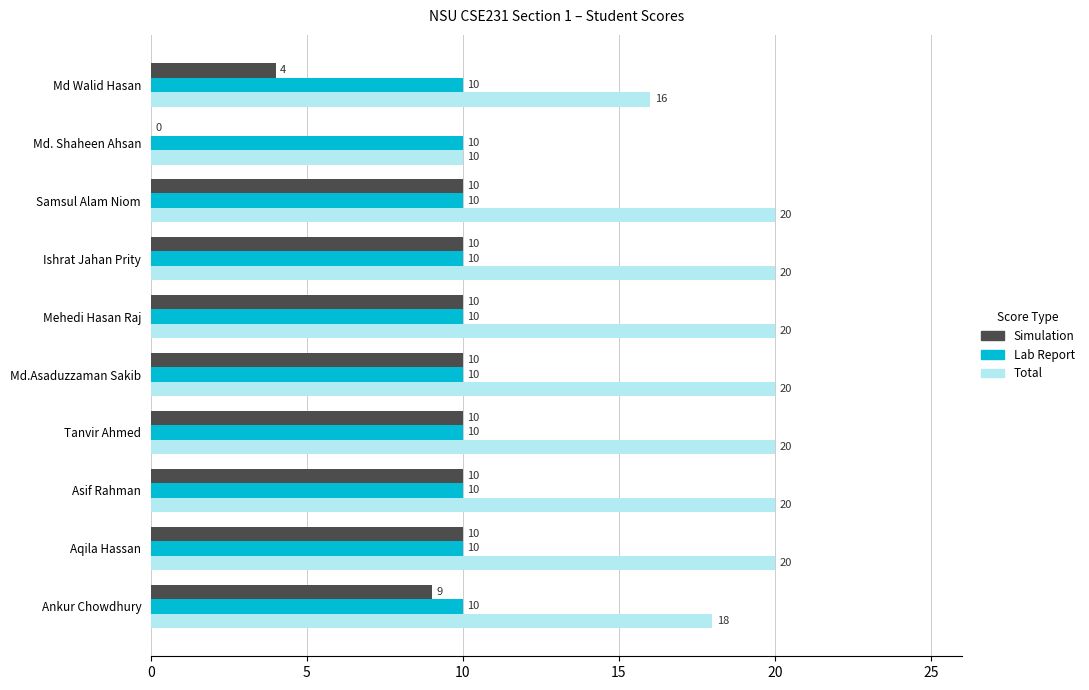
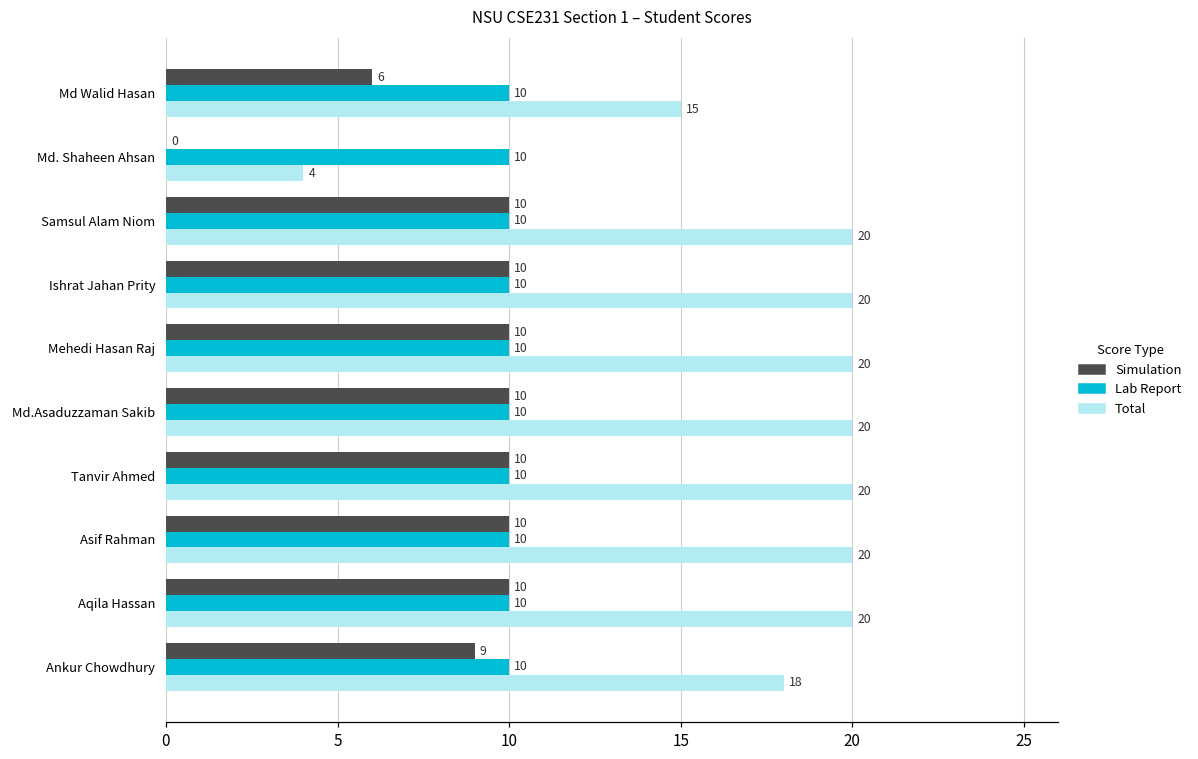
  {
    "Simulation": {
-     "Md Walid Hasan": 4,
+     "Md Walid Hasan": 6,
      "Md. Shaheen Ahsan": 0,
      "Samsul Alam Niom": 10,
      "Ishrat Jahan Prity": 10,
      "Mehedi Hasan Raj": 10,
      "Md.Asaduzzaman Sakib": 10,
      "Tanvir Ahmed": 10,
      "Asif Rahman": 10,
      "Aqila Hassan": 10,
      "Ankur Chowdhury": 9
    },
    "Lab Report": {
      "Md Walid Hasan": 10,
      "Md. Shaheen Ahsan": 10,
      "Samsul Alam Niom": 10,
      "Ishrat Jahan Prity": 10,
      "Mehedi Hasan Raj": 10,
      "Md.Asaduzzaman Sakib": 10,
      "Tanvir Ahmed": 10,
      "Asif Rahman": 10,
      "Aqila Hassan": 10,
      "Ankur Chowdhury": 10
    },
    "Total": {
-     "Md Walid Hasan": 16,
-     "Md. Shaheen Ahsan": 10,
+     "Md Walid Hasan": 15,
+     "Md. Shaheen Ahsan": 4,
      "Samsul Alam Niom": 20,
      "Ishrat Jahan Prity": 20,
      "Mehedi Hasan Raj": 20,
      "Md.Asaduzzaman Sakib": 20,
      "Tanvir Ahmed": 20,
      "Asif Rahman": 20,
      "Aqila Hassan": 20,
      "Ankur Chowdhury": 18
    }
  }
